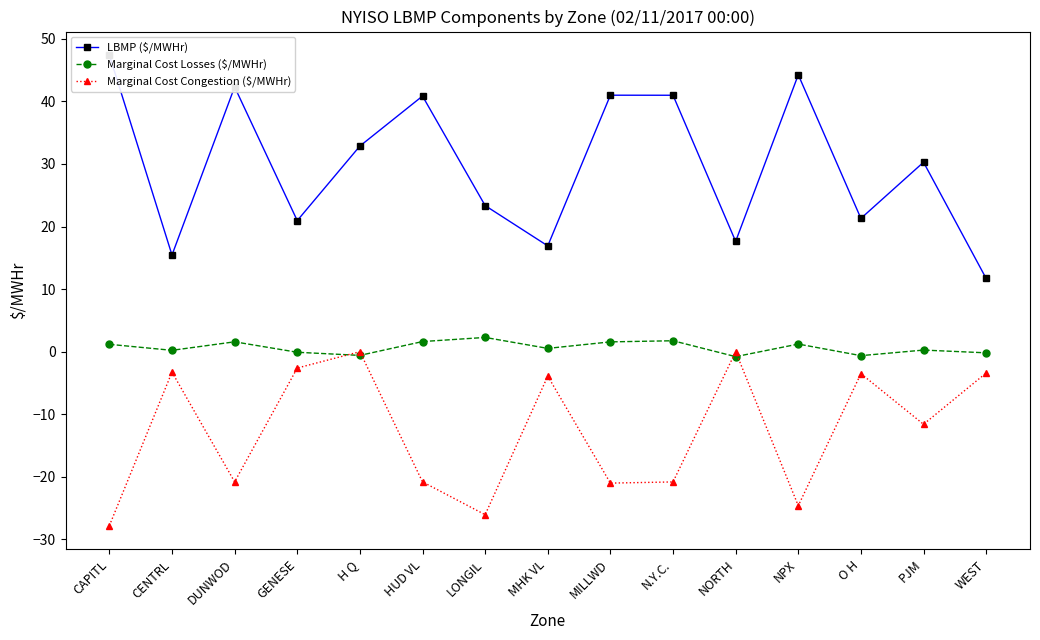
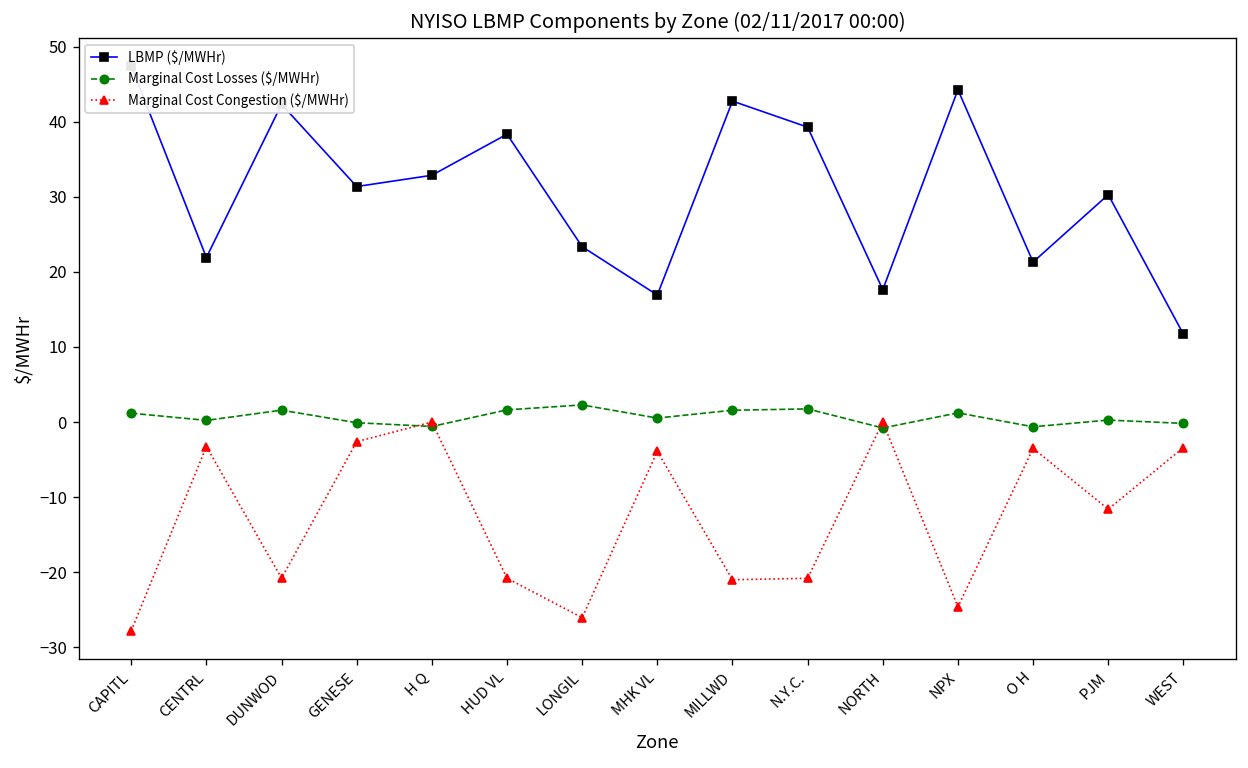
  {
    "LBMP ($/MWHr)": {
-     "CENTRL": 15,
-     "GENESE": 21,
+     "CENTRL": 22,
+     "GENESE": 31,
      "H Q": 33,
-     "HUD VL": 41,
+     "HUD VL": 38,
      "LONGIL": 23,
      "MHK VL": 17,
-     "MILLWD": 41,
-     "N.Y.C.": 41,
+     "MILLWD": 43,
+     "N.Y.C.": 39,
      "NORTH": 18,
      "NPX": 44,
      "O H": 21,
      "PJM": 30,
      "WEST": 12
    },
    "Marginal Cost Losses ($/MWHr)": {
      "CAPITL": 1,
      "CENTRL": 0,
      "DUNWOD": 2,
      "GENESE": 0,
      "H Q": -1,
      "HUD VL": 2,
      "LONGIL": 2,
      "MHK VL": 1,
      "MILLWD": 2,
      "N.Y.C.": 2,
      "NORTH": -1,
      "NPX": 1,
      "O H": -1,
      "PJM": 0,
      "WEST": 0
    },
    "Marginal Cost Congestion ($/MWHr)": {
      "CAPITL": -28,
      "CENTRL": -3,
      "DUNWOD": -21,
      "GENESE": -3,
      "H Q": 0,
      "HUD VL": -21,
      "LONGIL": -26,
      "MHK VL": -4,
      "MILLWD": -21,
      "N.Y.C.": -21,
      "NORTH": 0,
      "NPX": -25,
      "O H": -4,
      "PJM": -12,
      "WEST": -3
    }
  }
